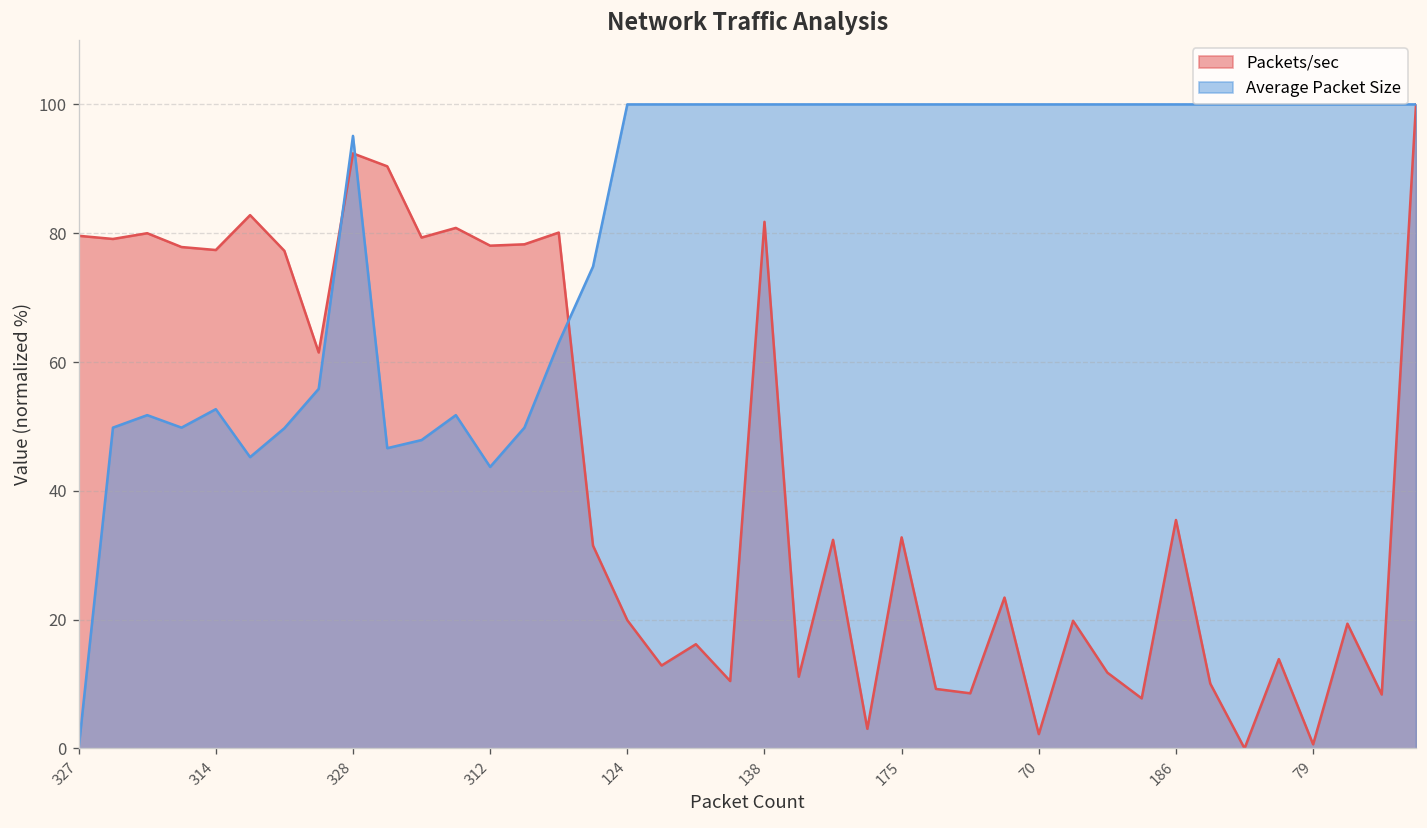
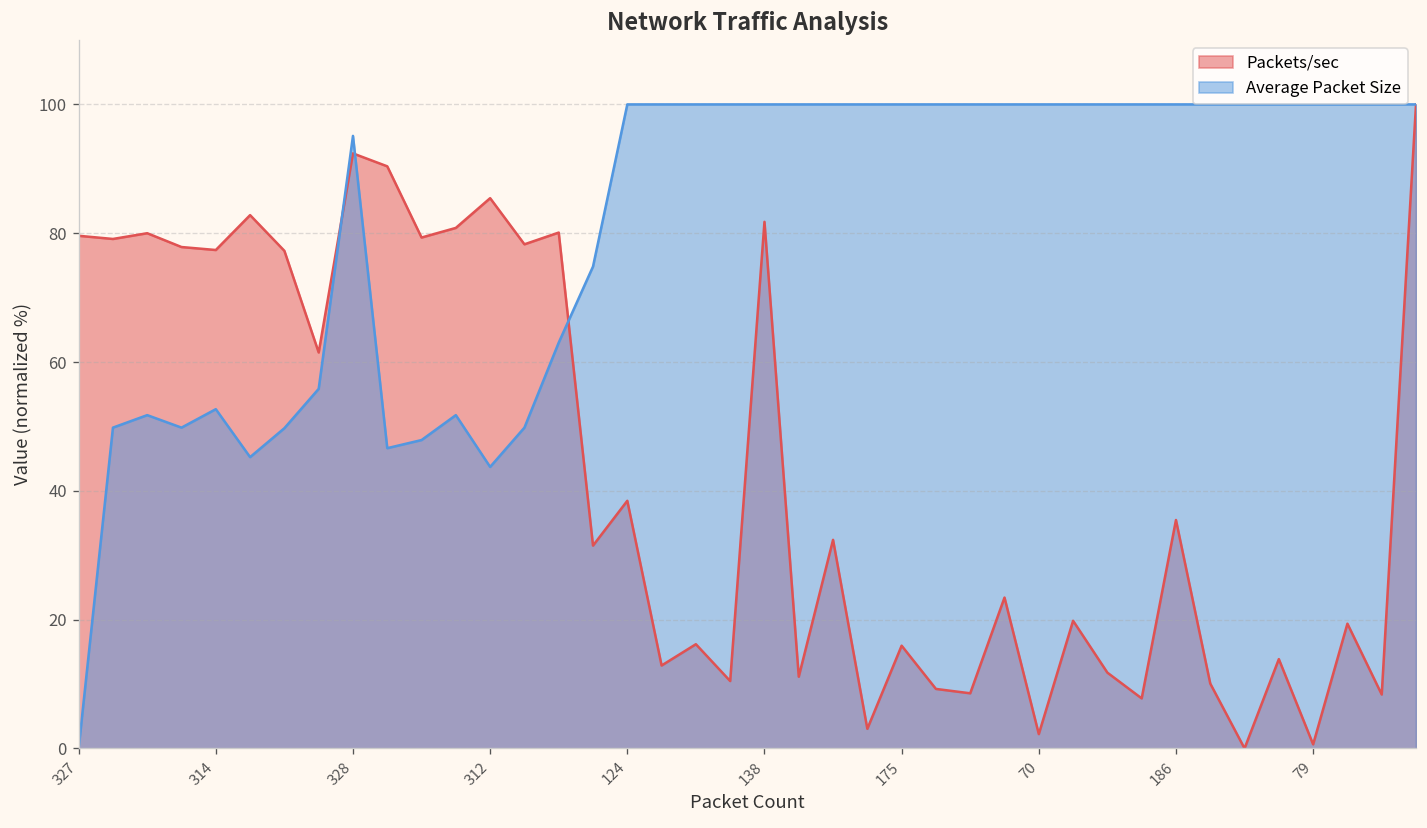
  {
    "Packets/sec": {
      "327": 80,
      "314": 77,
      "328": 92,
-     "312": 78,
-     "124": 20,
+     "312": 85,
+     "124": 38,
      "138": 82,
-     "175": 33,
+     "175": 16,
      "70": 2,
      "186": 35,
      "79": 1
    },
    "Average Packet Size": {
      "327": 0,
      "314": 53,
      "328": 95,
      "312": 44,
      "124": 100,
      "138": 100,
      "175": 100,
      "70": 100,
      "186": 100,
      "79": 100
    }
  }
